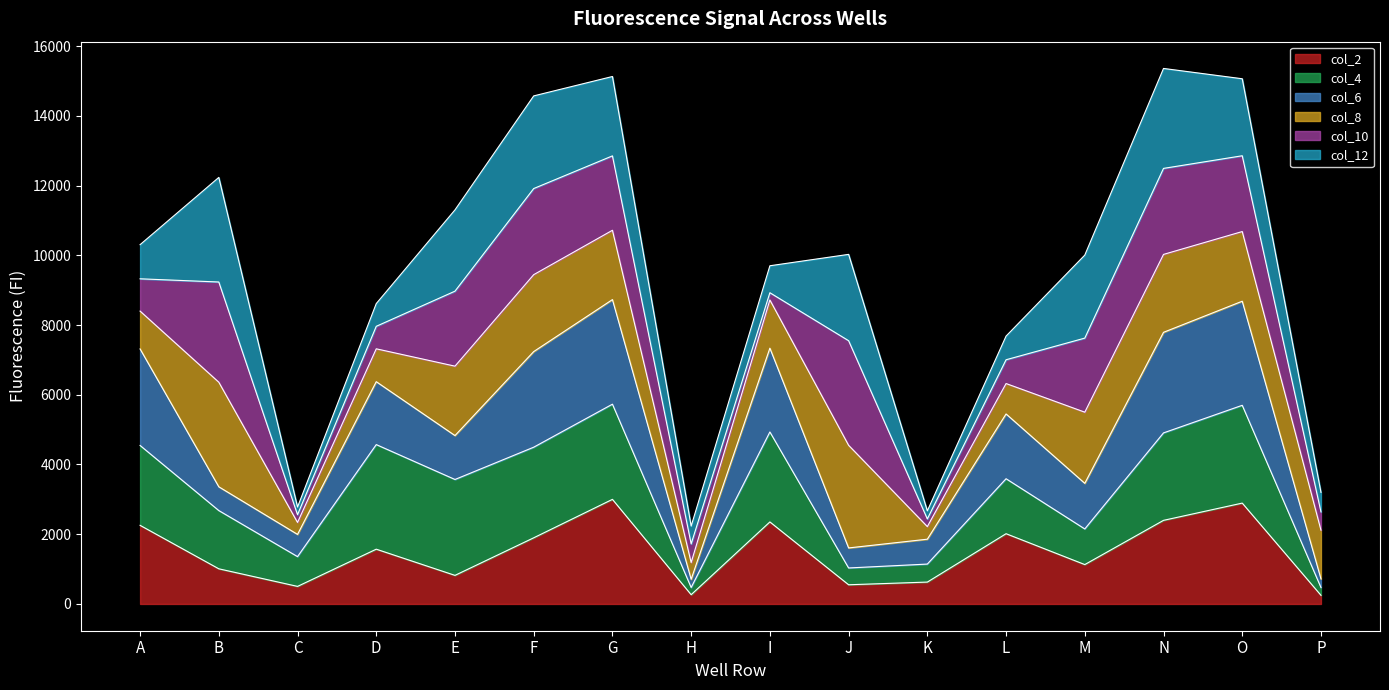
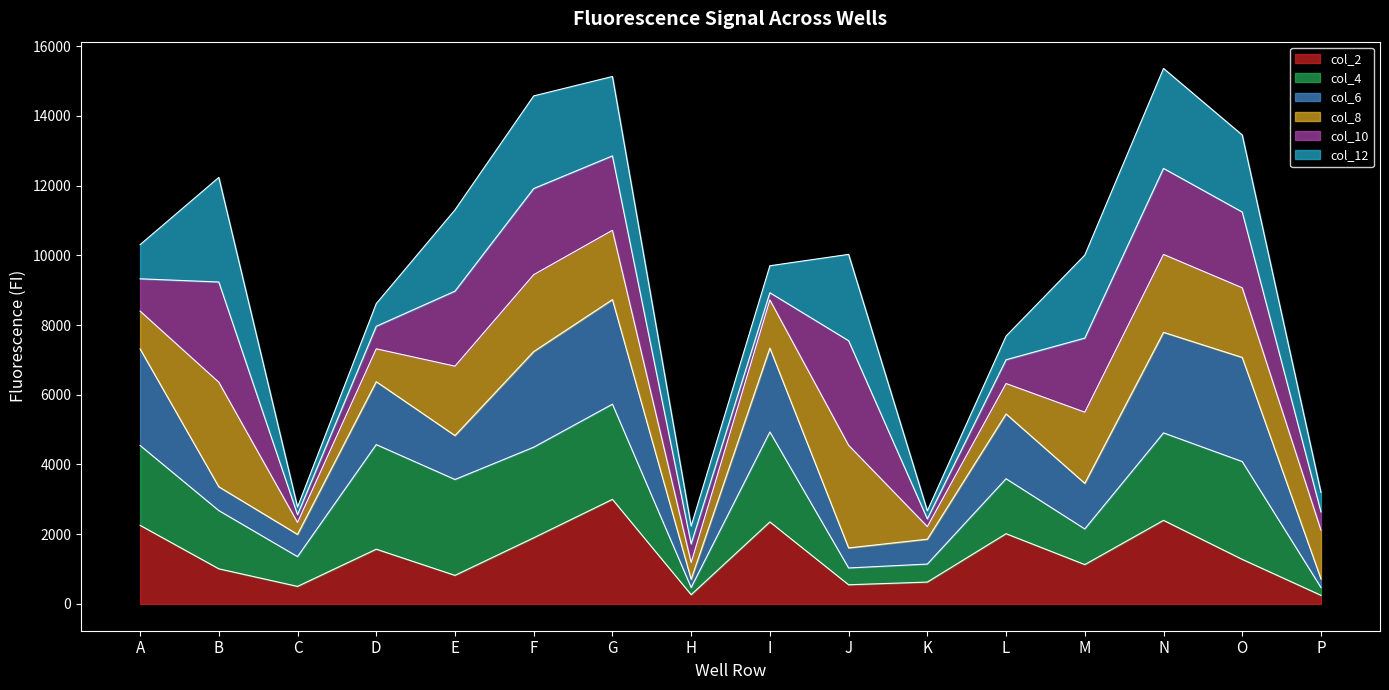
  {
    "col_2": {
      "A": 2300,
      "B": 1000,
      "C": 500,
      "D": 1600,
      "E": 800,
      "F": 1900,
      "G": 3000,
      "H": 300,
      "I": 2400,
      "J": 600,
      "K": 600,
      "L": 2000,
      "M": 1100,
      "N": 2400,
-     "O": 2900,
+     "O": 1300,
      "P": 200
    },
    "col_4": {
      "A": 2300,
      "B": 1700,
      "C": 900,
      "D": 3000,
      "E": 2800,
      "F": 2600,
      "G": 2700,
      "H": 200,
      "I": 2600,
      "J": 500,
      "K": 500,
      "L": 1600,
      "M": 1000,
      "N": 2500,
      "O": 2800,
      "P": 200
    },
    "col_8": {
      "A": 1100,
      "B": 3000,
      "C": 300,
      "D": 900,
      "E": 2000,
      "F": 2200,
      "G": 2000,
      "H": 500,
      "I": 1400,
      "J": 2900,
      "K": 400,
      "L": 900,
      "M": 2000,
      "N": 2200,
      "O": 2000,
      "P": 1400
    },
    "col_10": {
      "A": 900,
      "B": 2900,
      "C": 200,
      "D": 600,
      "E": 2200,
      "F": 2500,
      "G": 2100,
      "H": 500,
      "I": 200,
      "J": 3000,
      "K": 200,
      "L": 700,
      "M": 2100,
      "N": 2500,
      "O": 2200,
      "P": 500
    }
  }
